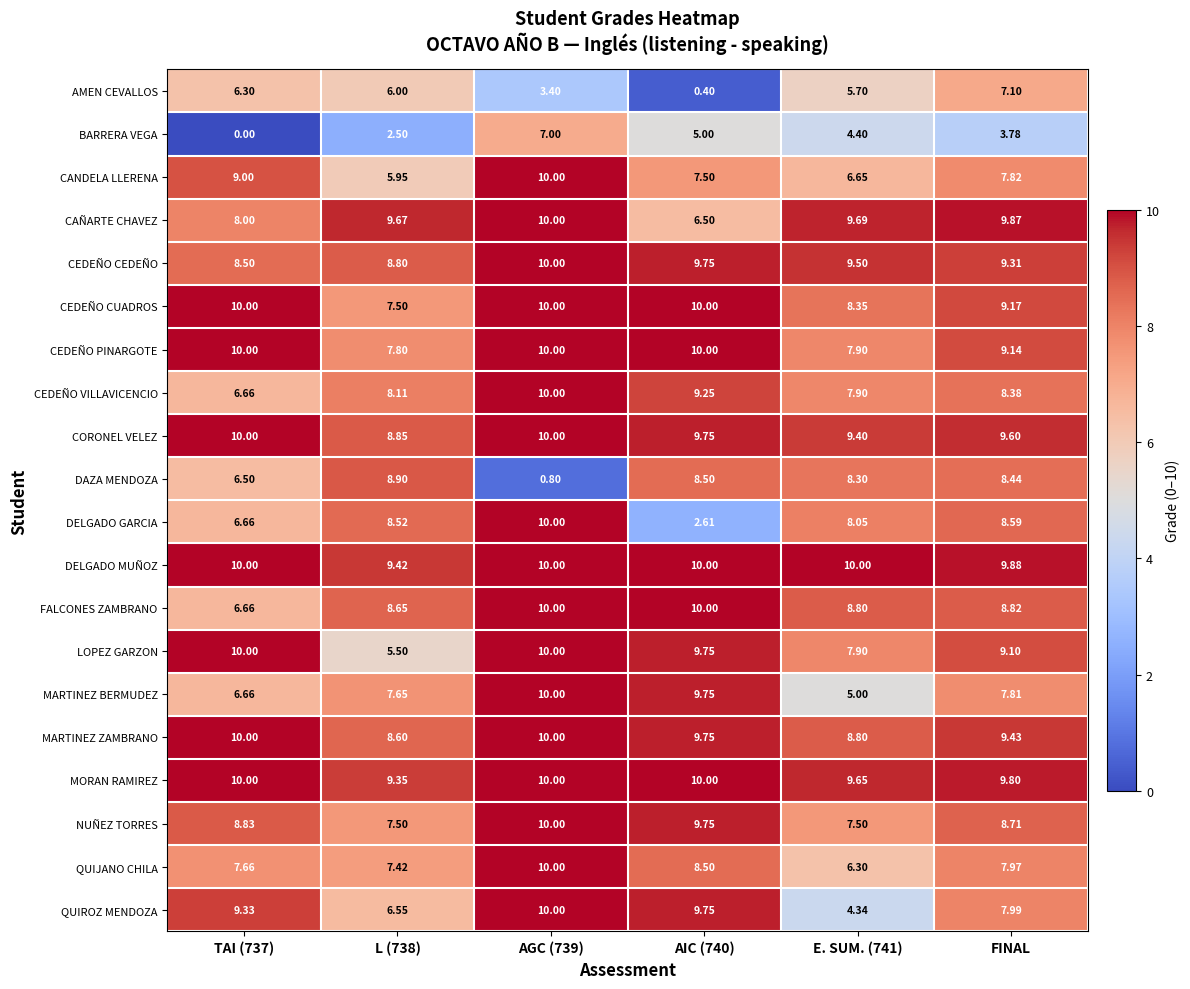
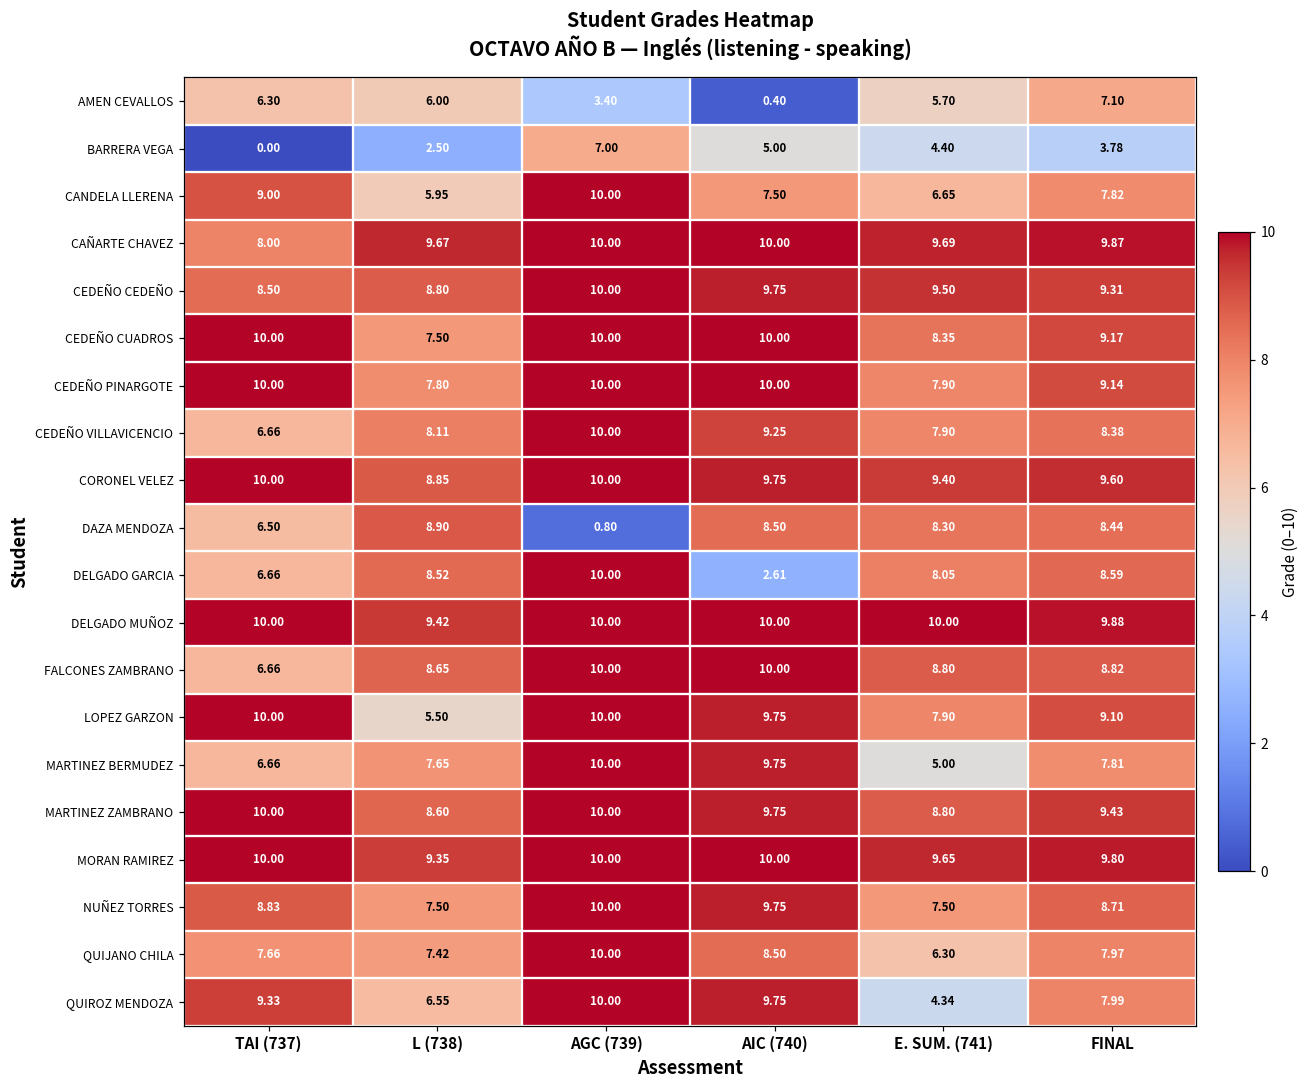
  {
    "AMEN CEVALLOS": {
      "TAI (737)": 6.30,
      "L (738)": 6.00,
      "AGC (739)": 3.40,
      "AIC (740)": 0.40,
      "E. SUM. (741)": 5.70,
      "FINAL": 7.10
    },
    "BARRERA VEGA": {
      "TAI (737)": 0.00,
      "L (738)": 2.50,
      "AGC (739)": 7.00,
      "AIC (740)": 5.00,
      "E. SUM. (741)": 4.40,
      "FINAL": 3.78
    },
    "CANDELA LLERENA": {
      "TAI (737)": 9.00,
      "L (738)": 5.95,
      "AGC (739)": 10.00,
      "AIC (740)": 7.50,
      "E. SUM. (741)": 6.65,
      "FINAL": 7.82
    },
    "CAÑARTE CHAVEZ": {
      "TAI (737)": 8.00,
      "L (738)": 9.67,
      "AGC (739)": 10.00,
-     "AIC (740)": 6.50,
+     "AIC (740)": 10.00,
      "E. SUM. (741)": 9.69,
      "FINAL": 9.87
    },
    "CEDEÑO CEDEÑO": {
      "TAI (737)": 8.50,
      "L (738)": 8.80,
      "AGC (739)": 10.00,
      "AIC (740)": 9.75,
      "E. SUM. (741)": 9.50,
      "FINAL": 9.31
    },
    "CEDEÑO CUADROS": {
      "TAI (737)": 10.00,
      "L (738)": 7.50,
      "AGC (739)": 10.00,
      "AIC (740)": 10.00,
      "E. SUM. (741)": 8.35,
      "FINAL": 9.17
    },
    "CEDEÑO PINARGOTE": {
      "TAI (737)": 10.00,
      "L (738)": 7.80,
      "AGC (739)": 10.00,
      "AIC (740)": 10.00,
      "E. SUM. (741)": 7.90,
      "FINAL": 9.14
    },
    "CEDEÑO VILLAVICENCIO": {
      "TAI (737)": 6.66,
      "L (738)": 8.11,
      "AGC (739)": 10.00,
      "AIC (740)": 9.25,
      "E. SUM. (741)": 7.90,
      "FINAL": 8.38
    },
    "CORONEL VELEZ": {
      "TAI (737)": 10.00,
      "L (738)": 8.85,
      "AGC (739)": 10.00,
      "AIC (740)": 9.75,
      "E. SUM. (741)": 9.40,
      "FINAL": 9.60
    },
    "DAZA MENDOZA": {
      "TAI (737)": 6.50,
      "L (738)": 8.90,
      "AGC (739)": 0.80,
      "AIC (740)": 8.50,
      "E. SUM. (741)": 8.30,
      "FINAL": 8.44
    },
    "DELGADO GARCIA": {
      "TAI (737)": 6.66,
      "L (738)": 8.52,
      "AGC (739)": 10.00,
      "AIC (740)": 2.61,
      "E. SUM. (741)": 8.05,
      "FINAL": 8.59
    },
    "DELGADO MUÑOZ": {
      "TAI (737)": 10.00,
      "L (738)": 9.42,
      "AGC (739)": 10.00,
      "AIC (740)": 10.00,
      "E. SUM. (741)": 10.00,
      "FINAL": 9.88
    },
    "FALCONES ZAMBRANO": {
      "TAI (737)": 6.66,
      "L (738)": 8.65,
      "AGC (739)": 10.00,
      "AIC (740)": 10.00,
      "E. SUM. (741)": 8.80,
      "FINAL": 8.82
    },
    "LOPEZ GARZON": {
      "TAI (737)": 10.00,
      "L (738)": 5.50,
      "AGC (739)": 10.00,
      "AIC (740)": 9.75,
      "E. SUM. (741)": 7.90,
      "FINAL": 9.10
    },
    "MARTINEZ BERMUDEZ": {
      "TAI (737)": 6.66,
      "L (738)": 7.65,
      "AGC (739)": 10.00,
      "AIC (740)": 9.75,
      "E. SUM. (741)": 5.00,
      "FINAL": 7.81
    },
    "MARTINEZ ZAMBRANO": {
      "TAI (737)": 10.00,
      "L (738)": 8.60,
      "AGC (739)": 10.00,
      "AIC (740)": 9.75,
      "E. SUM. (741)": 8.80,
      "FINAL": 9.43
    },
    "MORAN RAMIREZ": {
      "TAI (737)": 10.00,
      "L (738)": 9.35,
      "AGC (739)": 10.00,
      "AIC (740)": 10.00,
      "E. SUM. (741)": 9.65,
      "FINAL": 9.80
    },
    "NUÑEZ TORRES": {
      "TAI (737)": 8.83,
      "L (738)": 7.50,
      "AGC (739)": 10.00,
      "AIC (740)": 9.75,
      "E. SUM. (741)": 7.50,
      "FINAL": 8.71
    },
    "QUIJANO CHILA": {
      "TAI (737)": 7.66,
      "L (738)": 7.42,
      "AGC (739)": 10.00,
      "AIC (740)": 8.50,
      "E. SUM. (741)": 6.30,
      "FINAL": 7.97
    },
    "QUIROZ MENDOZA": {
      "TAI (737)": 9.33,
      "L (738)": 6.55,
      "AGC (739)": 10.00,
      "AIC (740)": 9.75,
      "E. SUM. (741)": 4.34,
      "FINAL": 7.99
    }
  }
